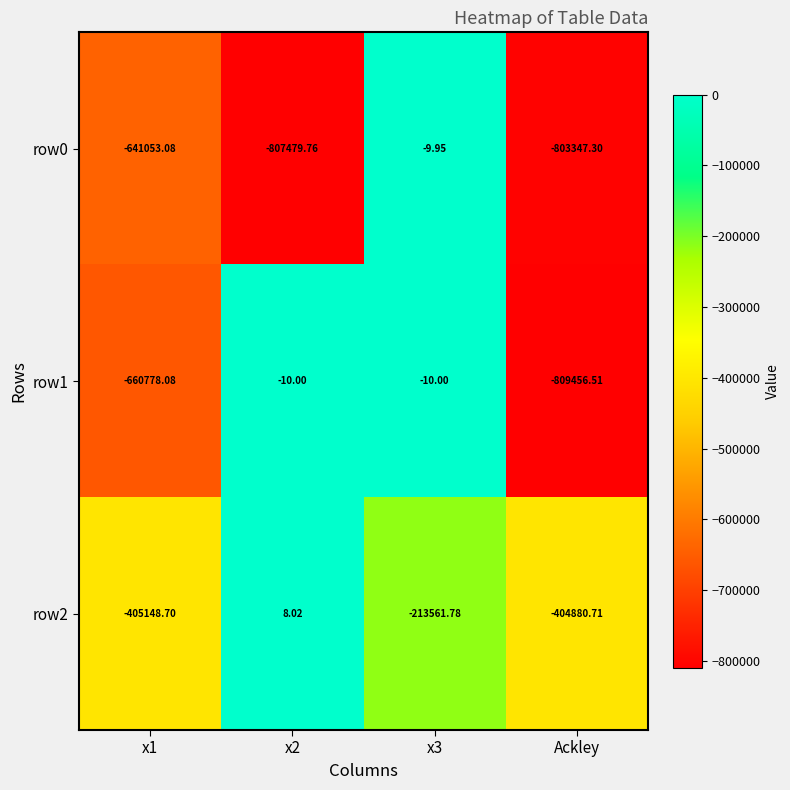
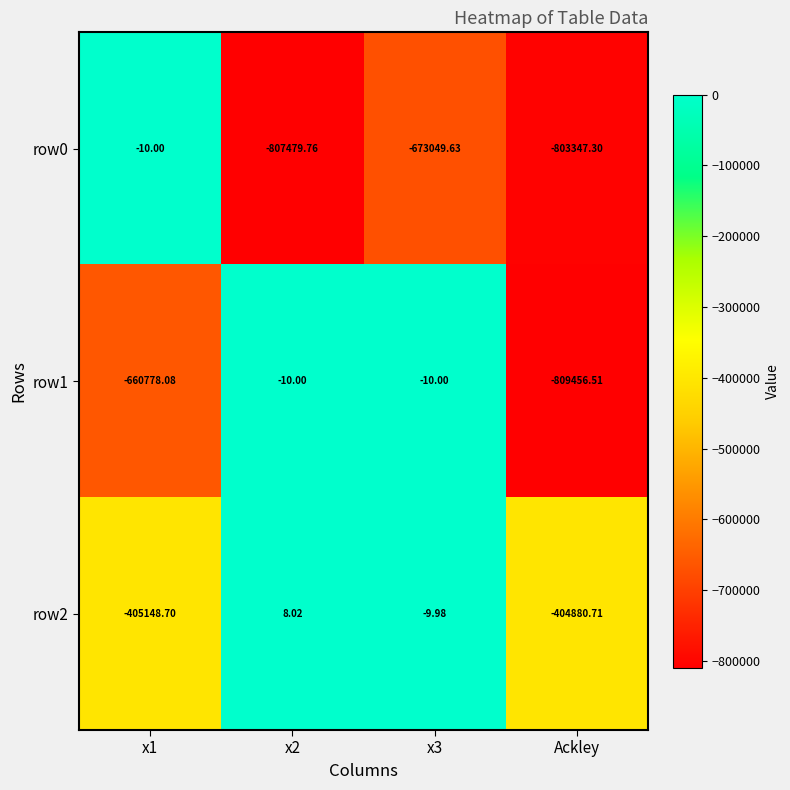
  {
    "row0": {
-     "x1": -641053.08,
+     "x1": -10.00,
      "x2": -807479.76,
-     "x3": -9.95,
+     "x3": -673049.63,
      "Ackley": -803347.30
    },
    "row1": {
      "x1": -660778.08,
      "x2": -10.00,
      "x3": -10.00,
      "Ackley": -809456.51
    },
    "row2": {
      "x1": -405148.70,
      "x2": 8.02,
-     "x3": -213561.78,
+     "x3": -9.98,
      "Ackley": -404880.71
    }
  }
